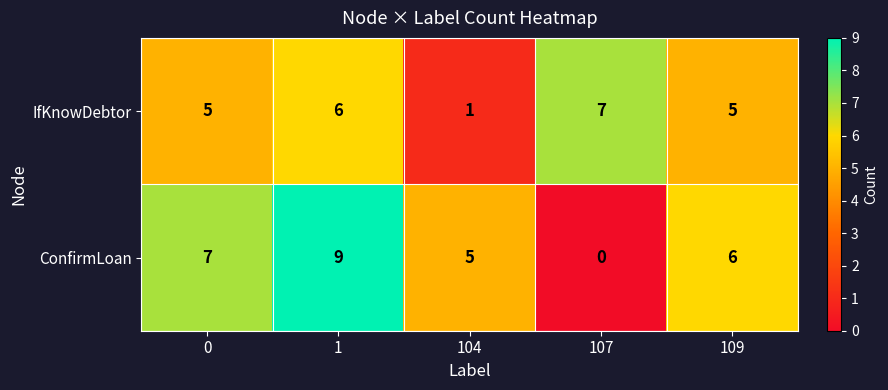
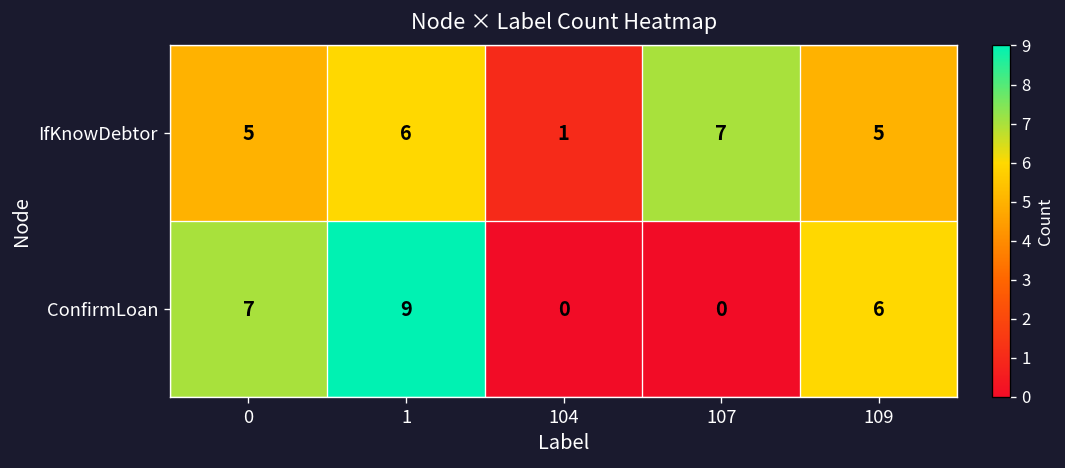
  {
    "IfKnowDebtor": {
      "0": 5,
      "1": 6,
      "104": 1,
      "107": 7,
      "109": 5
    },
    "ConfirmLoan": {
      "0": 7,
      "1": 9,
-     "104": 5,
+     "104": 0,
      "107": 0,
      "109": 6
    }
  }
